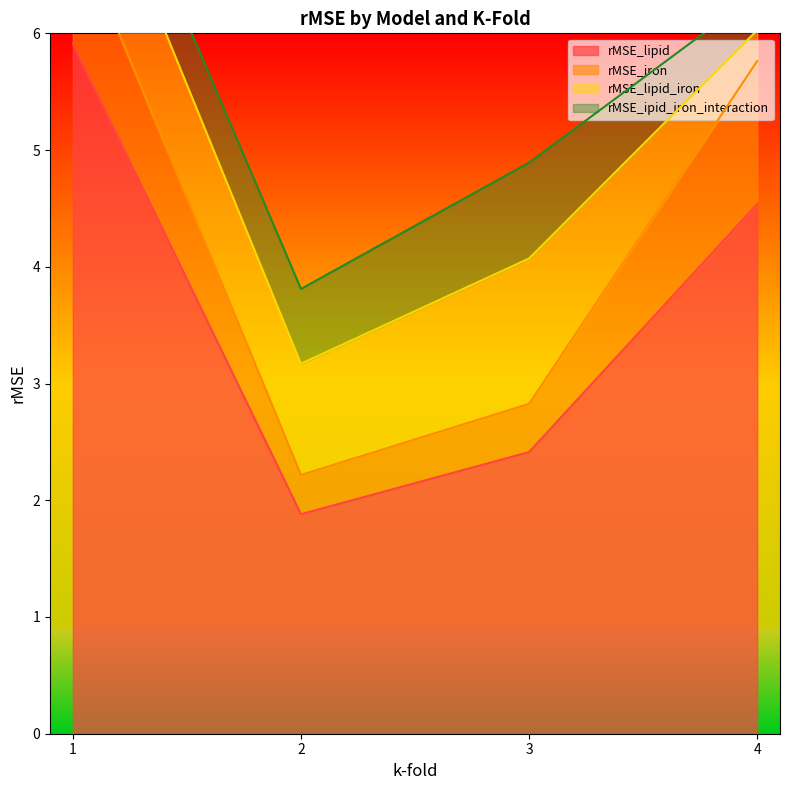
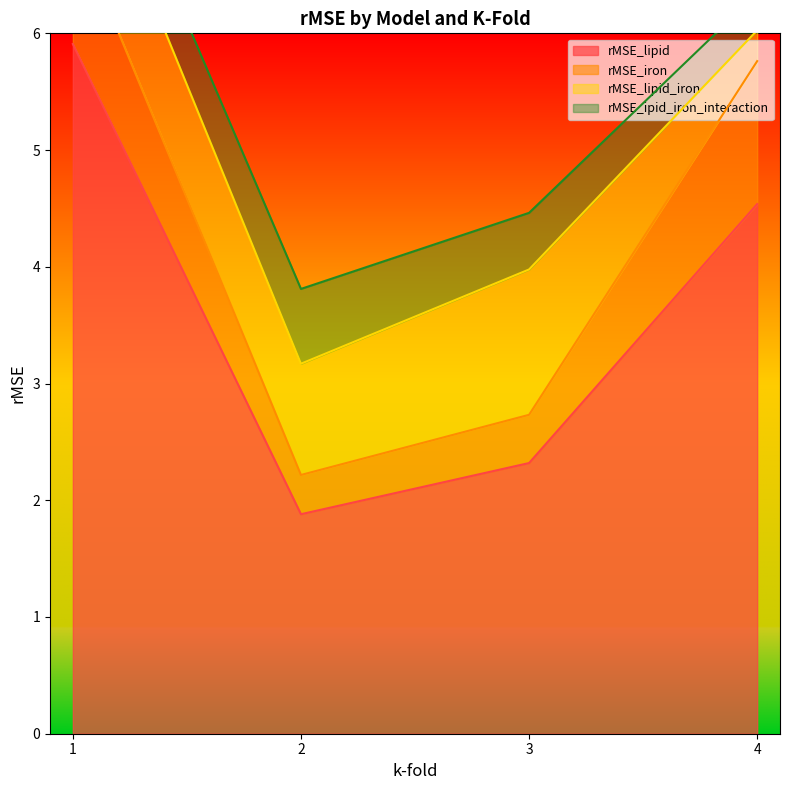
  {
    "rMSE_lipid": {
      "1": 5.91,
      "2": 1.88,
-     "3": 2.41,
+     "3": 2.32,
      "4": 4.54
    },
    "rMSE_iron": {
      "2": 0.34,
      "3": 0.41
    },
    "rMSE_lipid_iron": {
      "2": 0.95,
      "3": 1.25
    },
    "rMSE_ipid_iron_interaction": {
      "2": 0.64,
-     "3": 0.82
+     "3": 0.49
    }
  }
